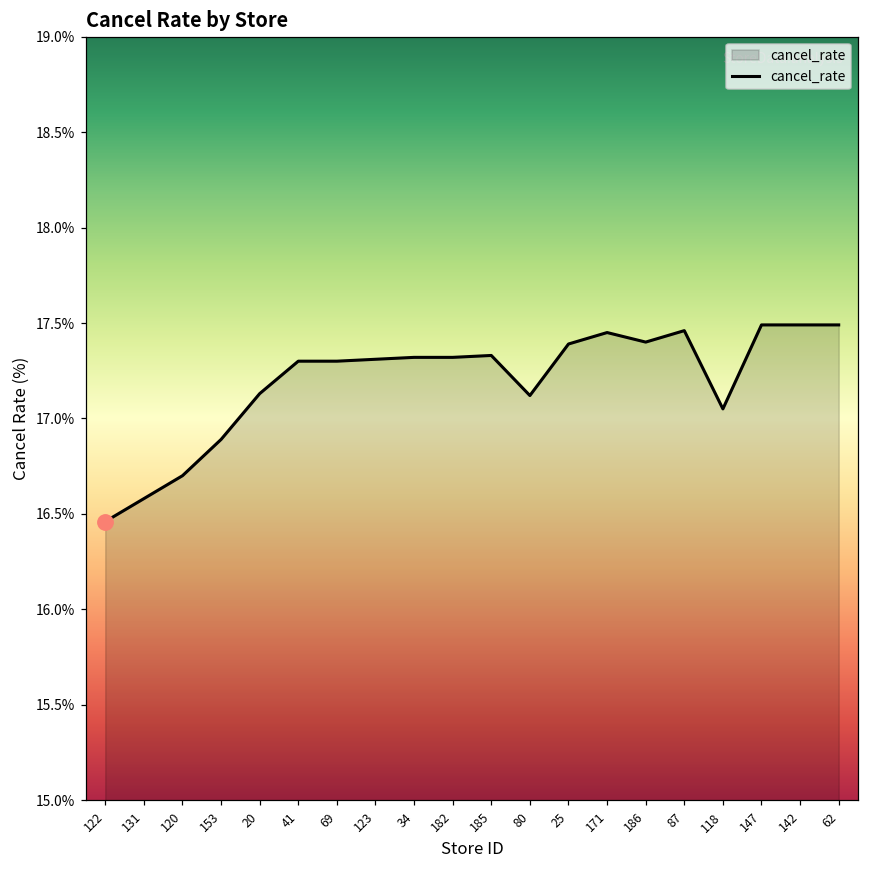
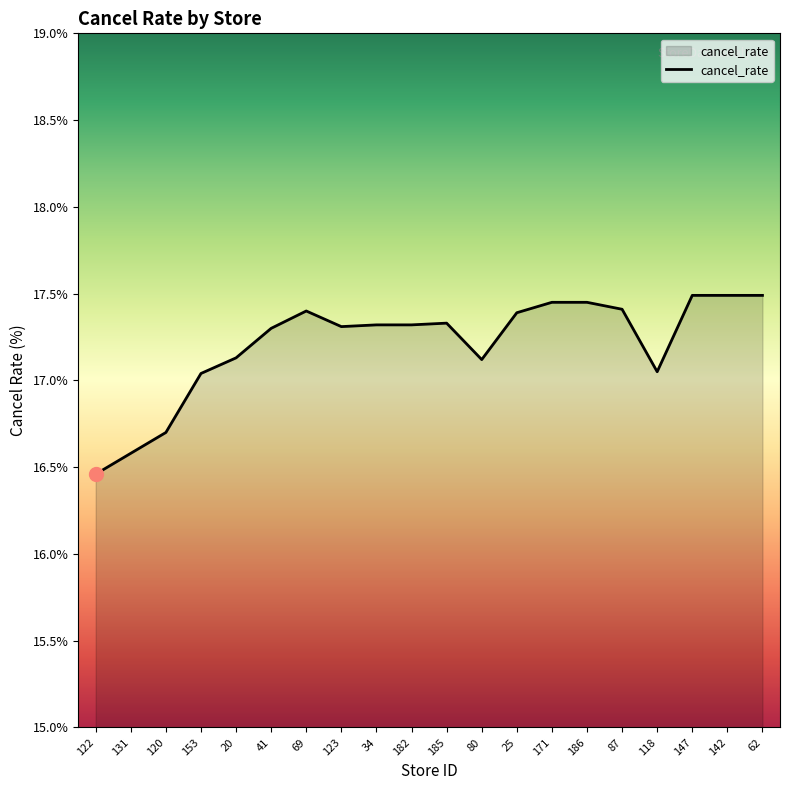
  {
    "cancel_rate": {
      "131": "16.58%",
      "120": "16.70%",
-     "153": "16.89%",
+     "153": "17.04%",
      "20": "17.13%",
      "41": "17.30%",
-     "69": "17.3%",
+     "69": "17.4%",
      "123": "17.31%",
      "34": "17.32%",
      "182": "17.32%",
      "185": "17.33%",
      "80": "17.12%",
      "25": "17.39%",
      "171": "17.45%",
-     "186": "17.40%",
-     "87": "17.46%",
+     "186": "17.45%",
+     "87": "17.41%",
      "118": "17.05%",
      "147": "17.49%",
      "142": "17.49%",
      "62": "17.49%"
    }
  }
